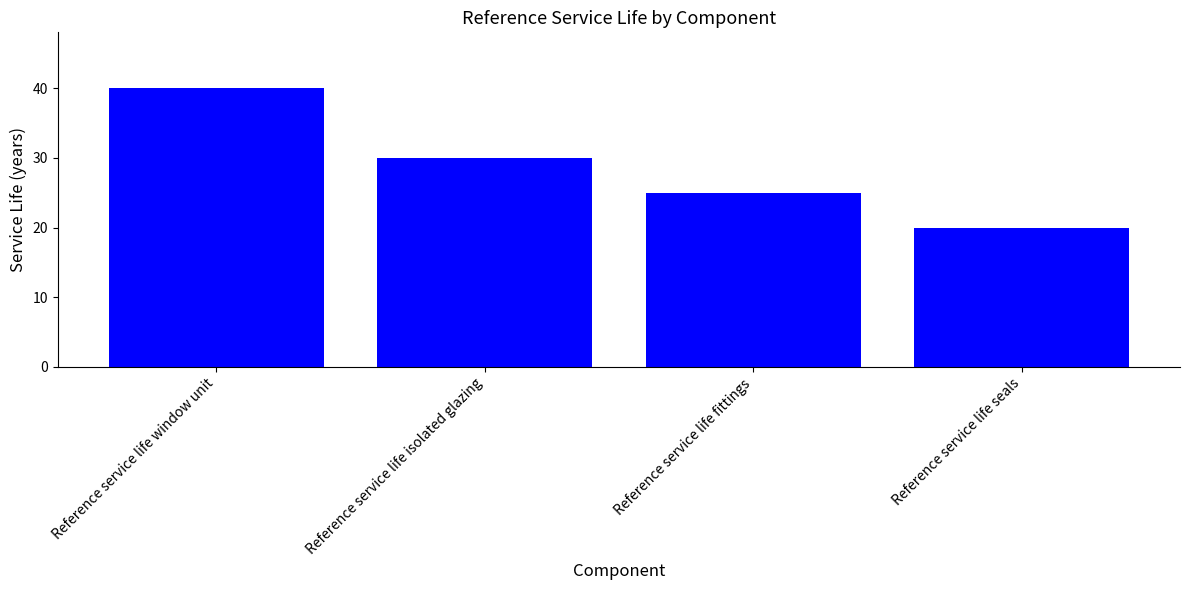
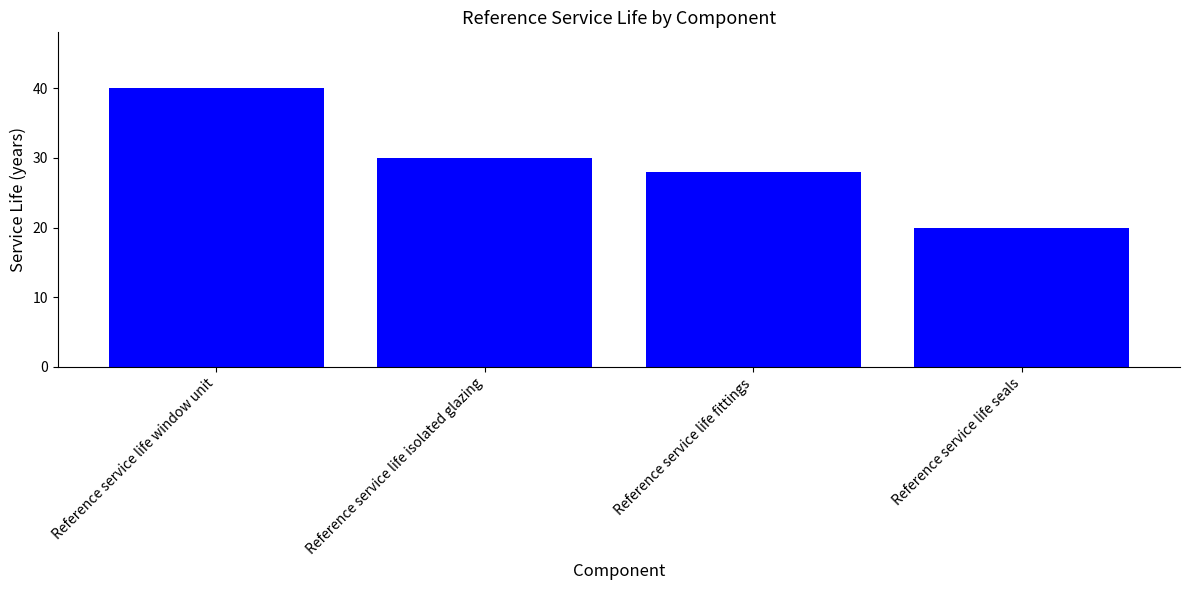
  {
    "Reference service life window unit": 40,
    "Reference service life isolated glazing": 30,
-   "Reference service life fittings": 25,
+   "Reference service life fittings": 28,
    "Reference service life seals": 20
  }
